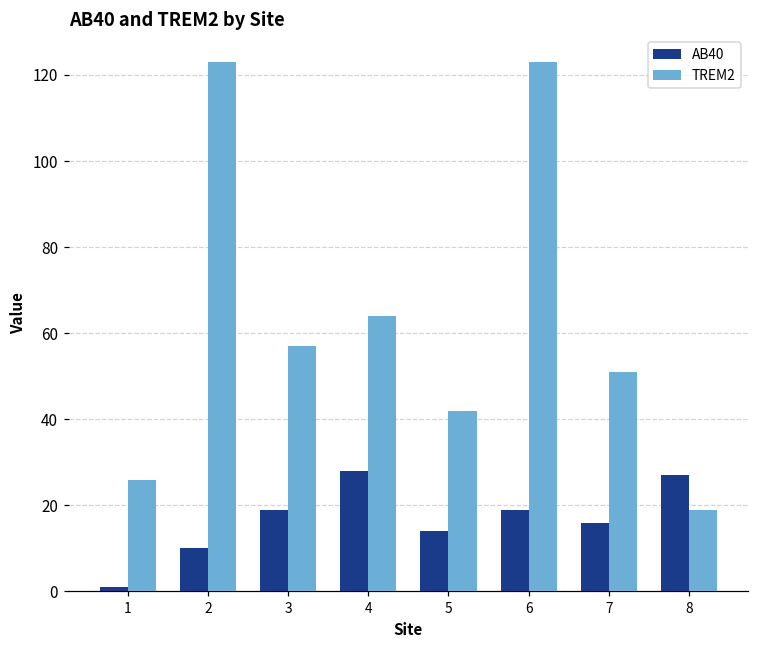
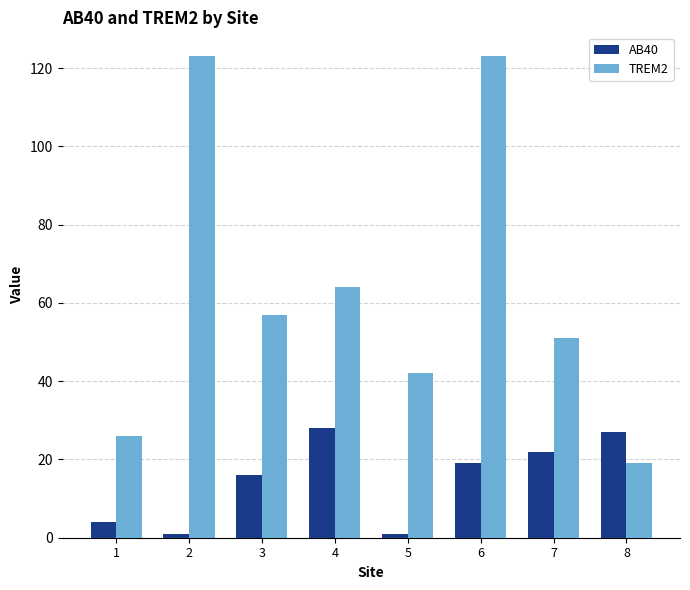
  {
    "AB40": {
-     "1": 1,
-     "2": 10,
-     "3": 19,
+     "1": 4,
+     "2": 1,
+     "3": 16,
      "4": 28,
-     "5": 14,
+     "5": 1,
      "6": 19,
-     "7": 16,
+     "7": 22,
      "8": 27
    },
    "TREM2": {
      "1": 26,
      "2": 123,
      "3": 57,
      "4": 64,
      "5": 42,
      "6": 123,
      "7": 51,
      "8": 19
    }
  }
